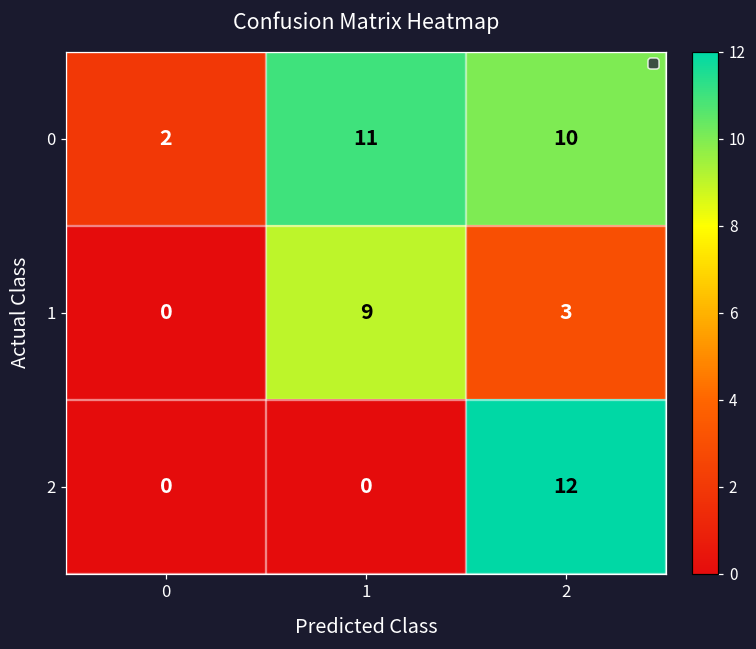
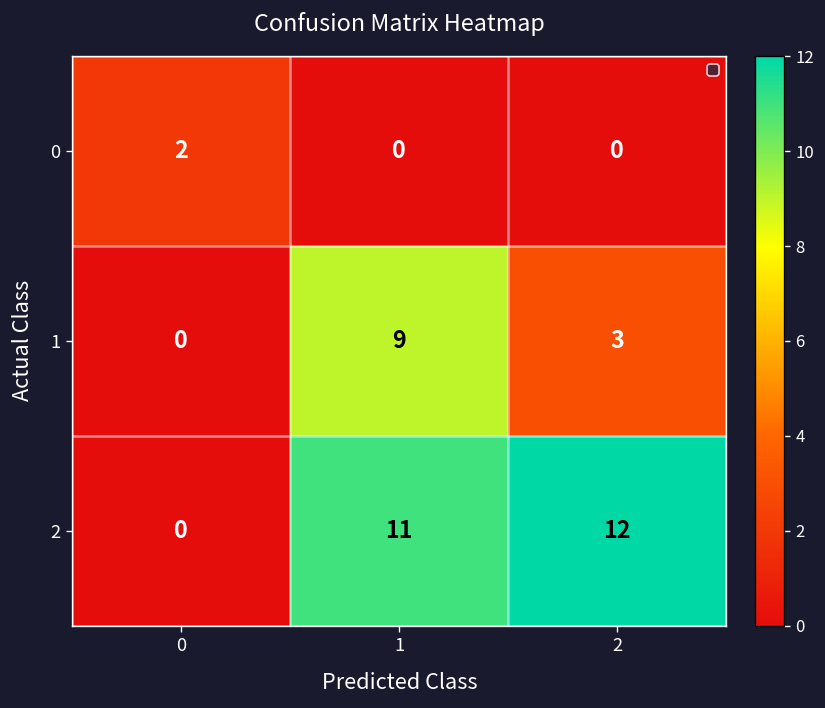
  {
    "0": {
      "0": 2,
-     "1": 11,
-     "2": 10
+     "1": 0,
+     "2": 0
    },
    "1": {
      "0": 0,
      "1": 9,
      "2": 3
    },
    "2": {
      "0": 0,
-     "1": 0,
+     "1": 11,
      "2": 12
    }
  }
